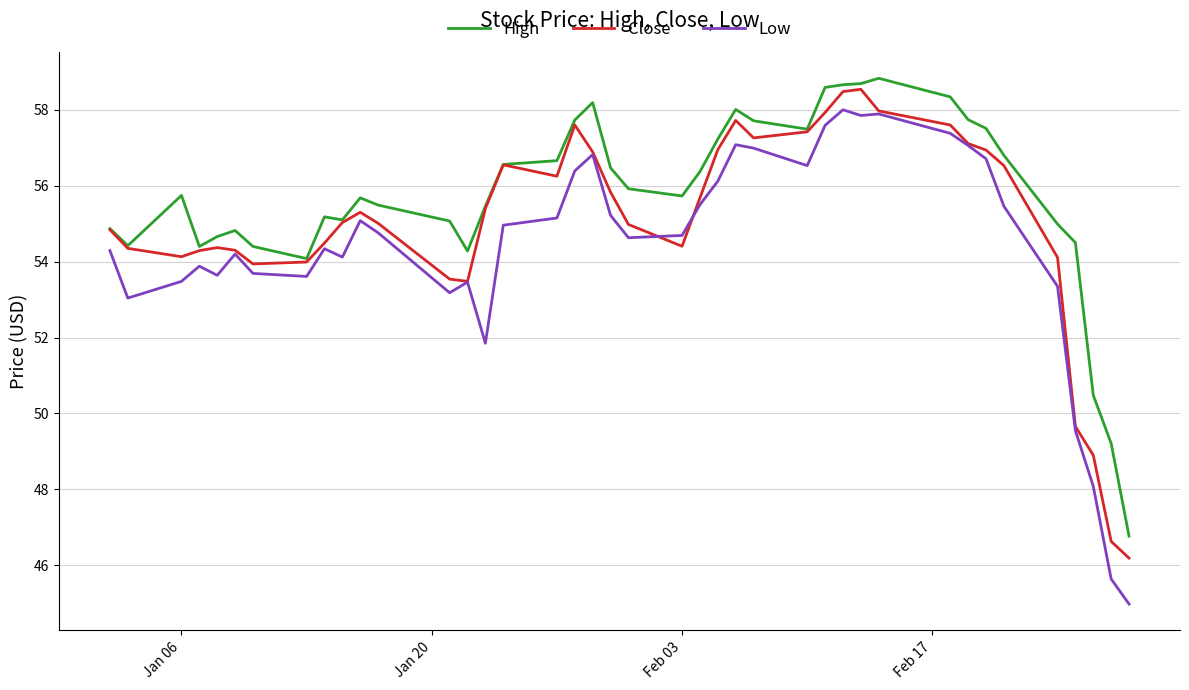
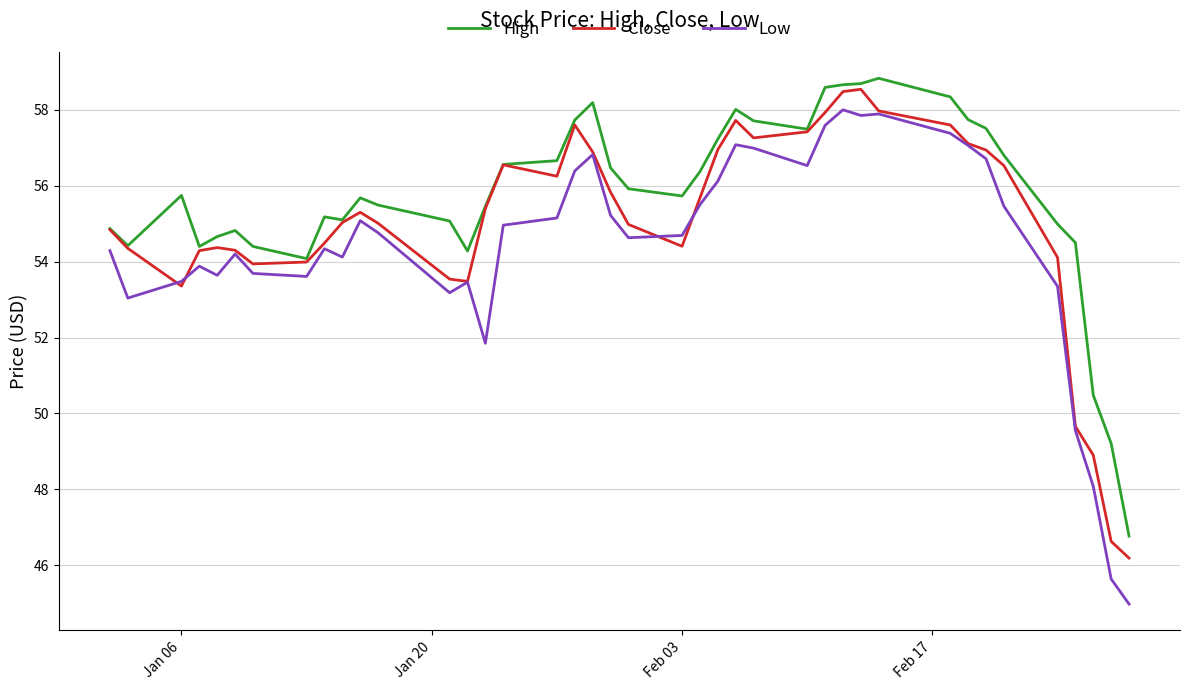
  {
    "High": {
      "Jan 06": 55.7,
      "Feb 03": 55.7
    },
    "Close": {
-     "Jan 06": 54.1,
+     "Jan 06": 53.4,
      "Feb 03": 54.4
    },
    "Low": {
      "Jan 06": 53.5,
      "Feb 03": 54.7
    }
  }
